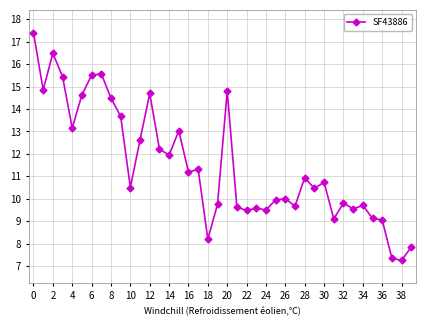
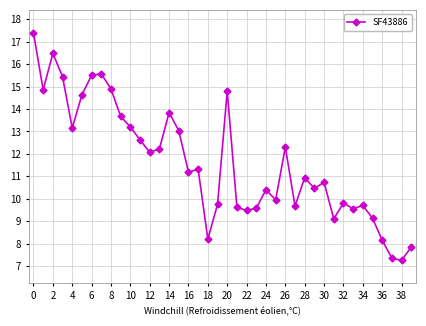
  {
    "0": 17.4,
    "2": 16.5,
    "4": 13.2,
    "6": 15.5,
-   "8": 14.5,
-   "10": 10.5,
-   "12": 14.7,
-   "14": 11.9,
+   "8": 14.9,
+   "10": 13.2,
+   "12": 12.1,
+   "14": 13.8,
    "16": 11.2,
    "18": 8.2,
    "20": 14.8,
    "22": 9.5,
-   "24": 9.5,
-   "26": 10.0,
+   "24": 10.4,
+   "26": 12.3,
    "28": 10.9,
    "30": 10.7,
    "32": 9.8,
    "34": 9.7,
-   "36": 9.1,
+   "36": 8.2,
    "38": 7.3
  }
